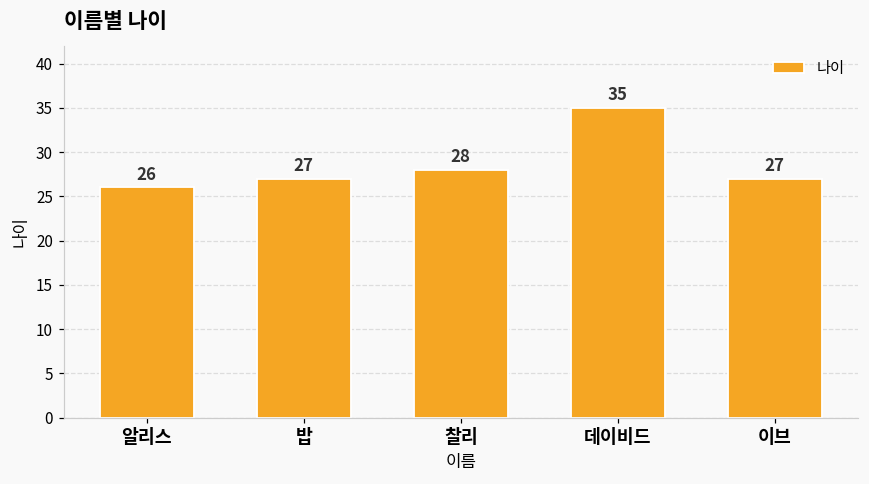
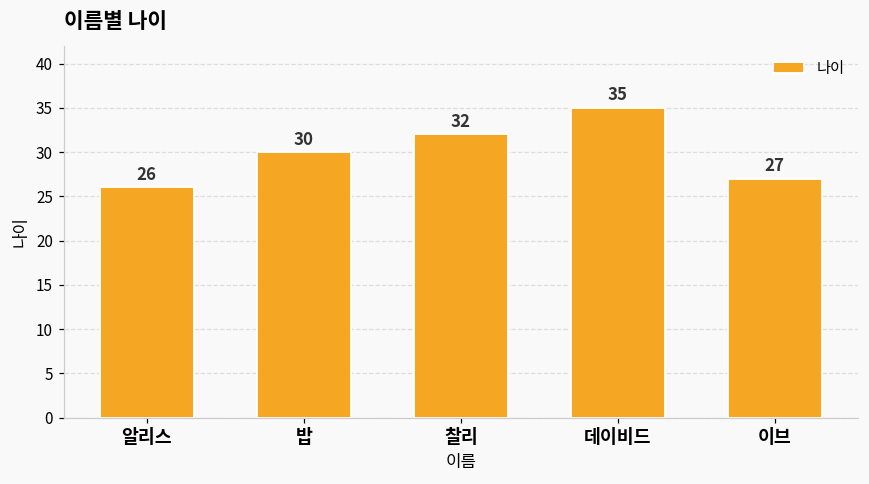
  {
    "알리스": 26,
-   "밥": 27,
-   "찰리": 28,
+   "밥": 30,
+   "찰리": 32,
    "데이비드": 35,
    "이브": 27
  }
